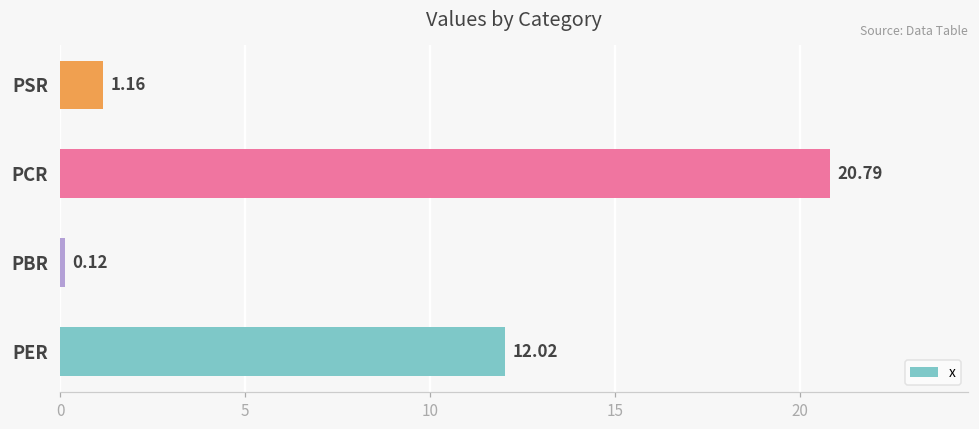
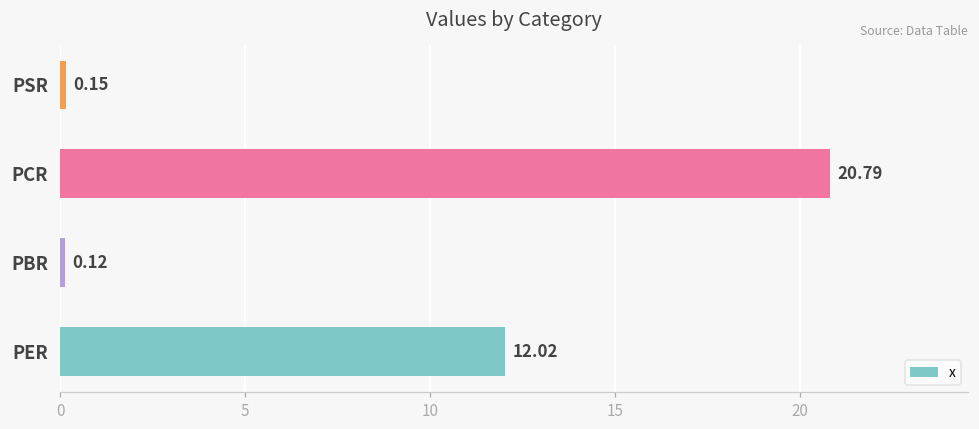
  {
-   "PSR": 1.16,
+   "PSR": 0.15,
    "PCR": 20.79,
    "PBR": 0.12,
    "PER": 12.02
  }
